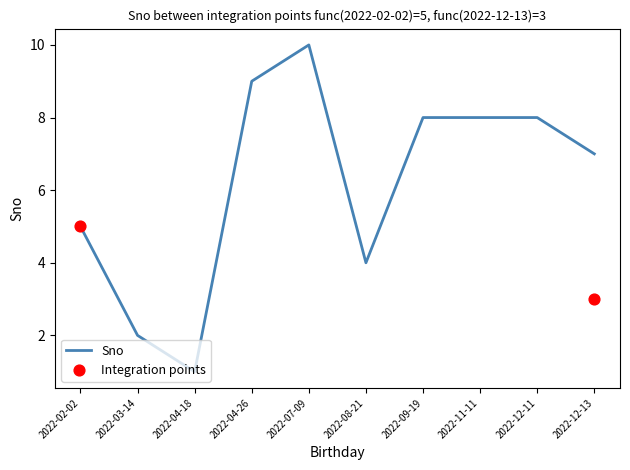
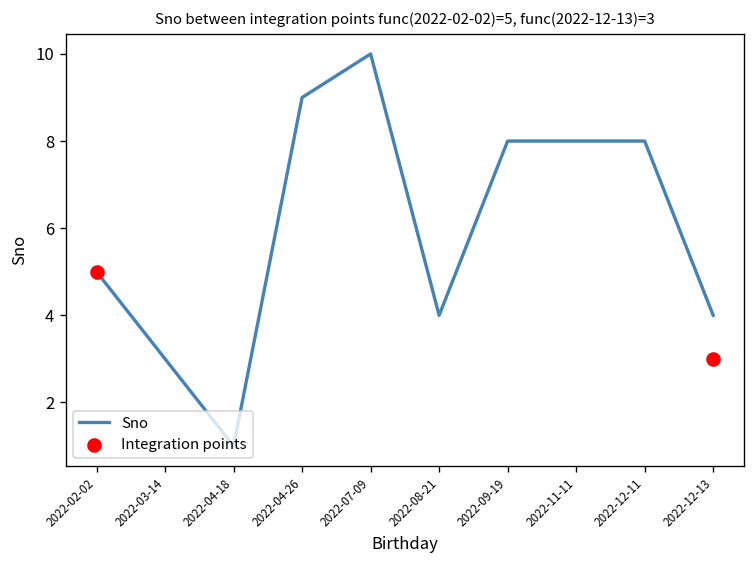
  {
    "Sno": {
-     "2022-03-14": 2,
+     "2022-03-14": 3,
      "2022-04-26": 9,
      "2022-07-09": 10,
      "2022-08-21": 4,
      "2022-09-19": 8,
      "2022-11-11": 8,
      "2022-12-11": 8,
-     "2022-12-13": 7
+     "2022-12-13": 4
    }
  }
